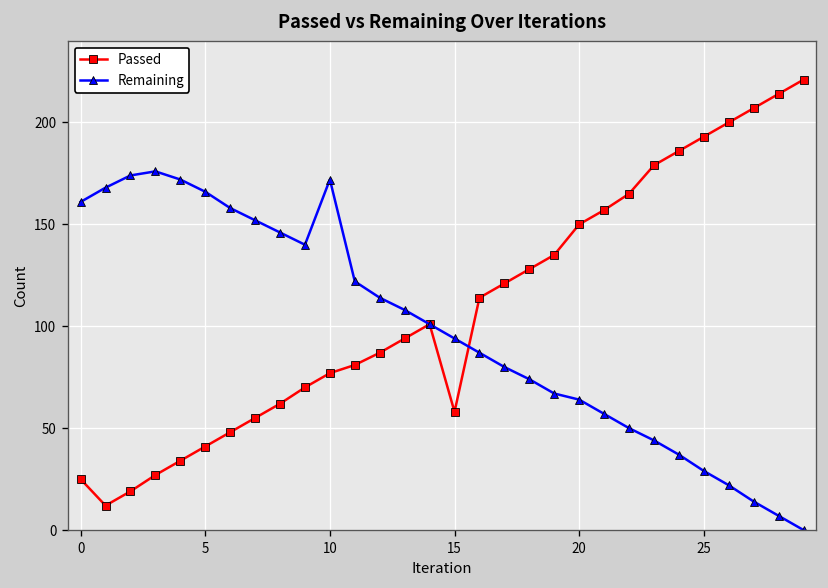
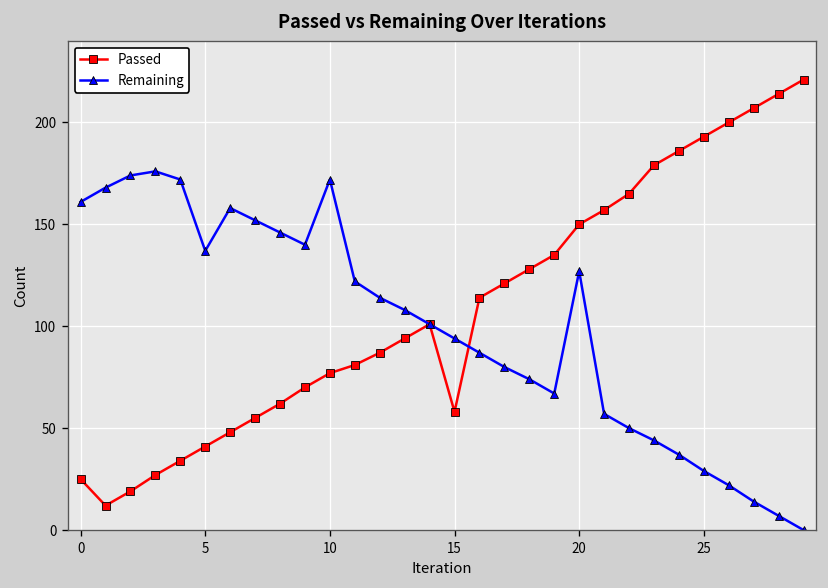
  {
    "Passed": {
      "0": 25,
      "5": 41,
      "10": 77,
      "15": 58,
      "20": 150,
      "25": 193
    },
    "Remaining": {
      "0": 161,
-     "5": 166,
+     "5": 137,
      "10": 172,
      "15": 94,
-     "20": 64,
+     "20": 127,
      "25": 29
    }
  }
